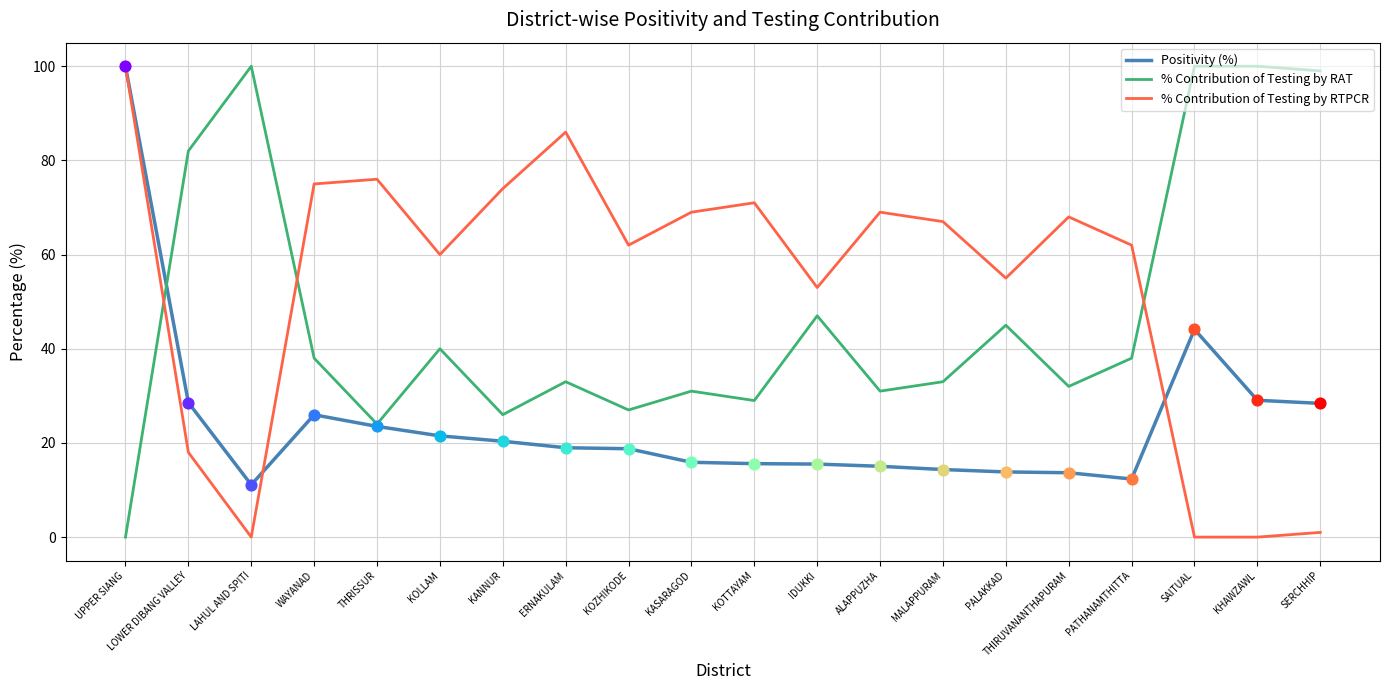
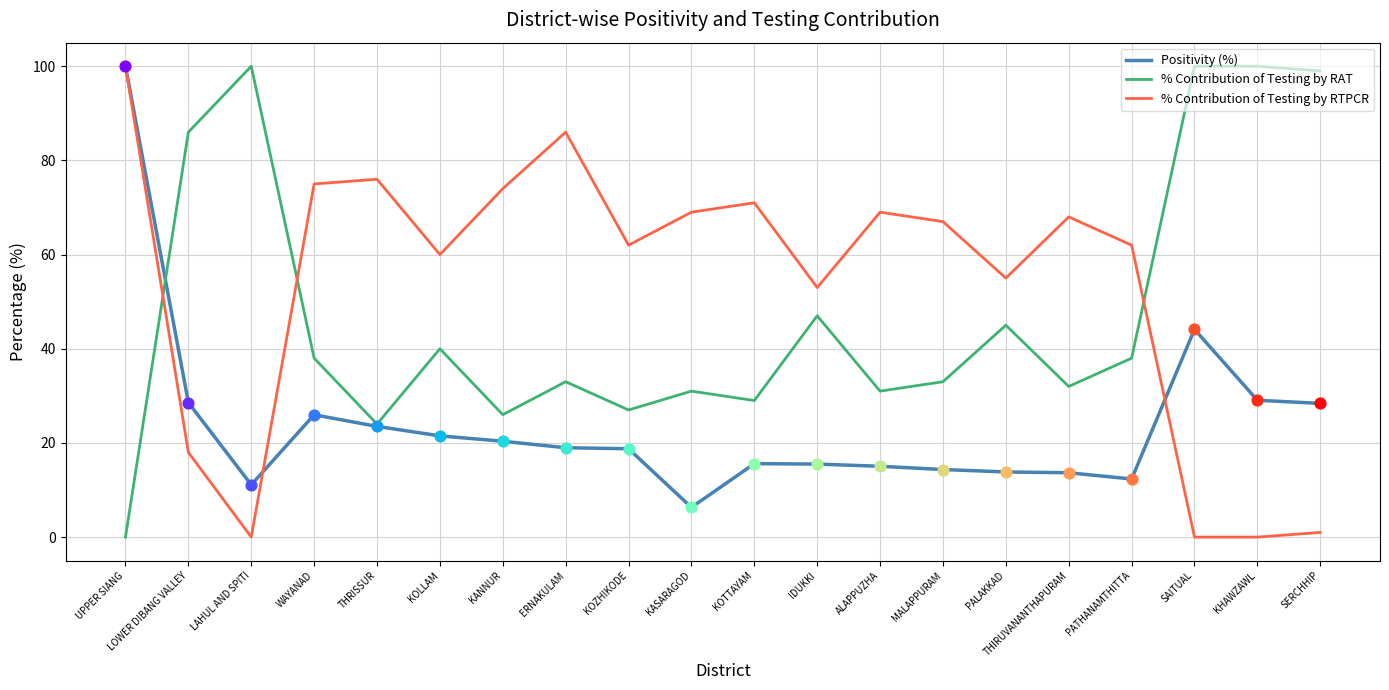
  {
    "Positivity (%)": {
-     "KASARAGOD": 16
+     "KASARAGOD": 6
    },
    "% Contribution of Testing by RAT": {
      "UPPER SIANG": 0,
-     "LOWER DIBANG VALLEY": 82,
+     "LOWER DIBANG VALLEY": 86,
      "LAHUL AND SPITI": 100,
      "WAYANAD": 38,
      "KOLLAM": 40,
      "KANNUR": 26,
      "ERNAKULAM": 33,
      "KOZHIKODE": 27,
      "KASARAGOD": 31,
      "KOTTAYAM": 29,
      "IDUKKI": 47,
      "ALAPPUZHA": 31,
      "MALAPPURAM": 33,
      "PALAKKAD": 45,
      "THIRUVANANTHAPURAM": 32,
      "PATHANAMTHITTA": 38
    }
  }
